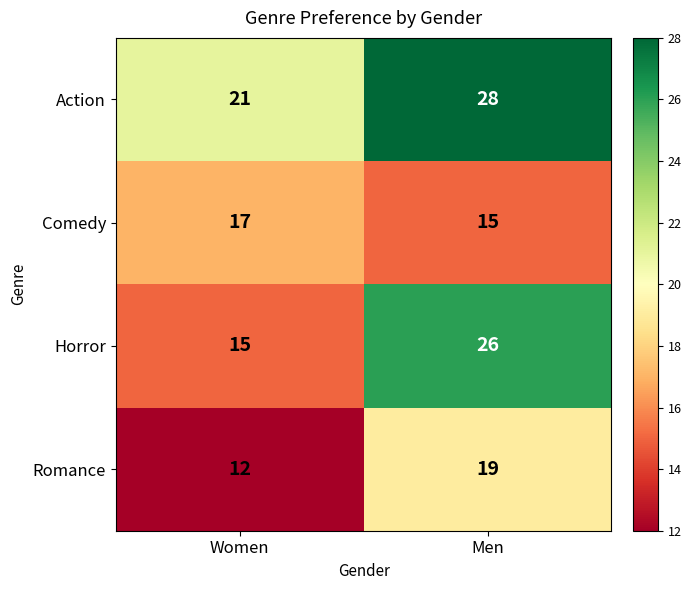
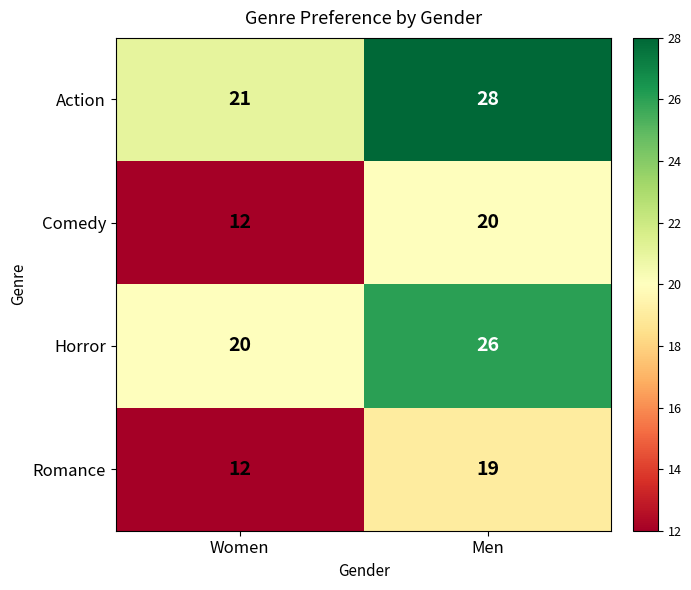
  {
    "Action": {
      "Women": 21,
      "Men": 28
    },
    "Comedy": {
-     "Women": 17,
-     "Men": 15
+     "Women": 12,
+     "Men": 20
    },
    "Horror": {
-     "Women": 15,
+     "Women": 20,
      "Men": 26
    },
    "Romance": {
      "Women": 12,
      "Men": 19
    }
  }
